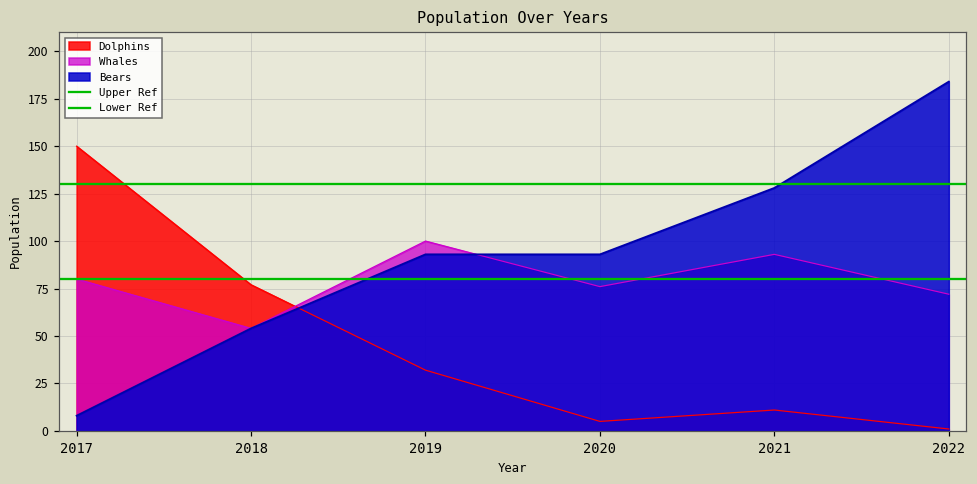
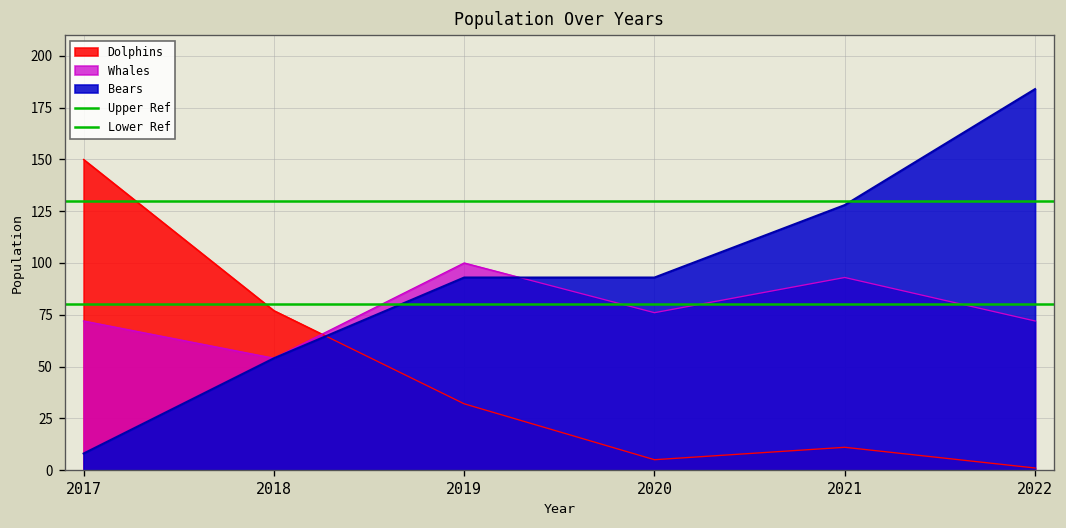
  {
    "Dolphins": {
      "2017": 150,
      "2018": 77,
      "2019": 32,
      "2020": 5,
      "2021": 11,
      "2022": 1
    },
    "Whales": {
-     "2017": 80,
+     "2017": 72,
      "2019": 100,
      "2020": 76,
      "2021": 93,
      "2022": 72
    },
    "Bears": {
      "2017": 8,
      "2019": 93,
      "2020": 93,
      "2021": 128,
      "2022": 184
    }
  }
